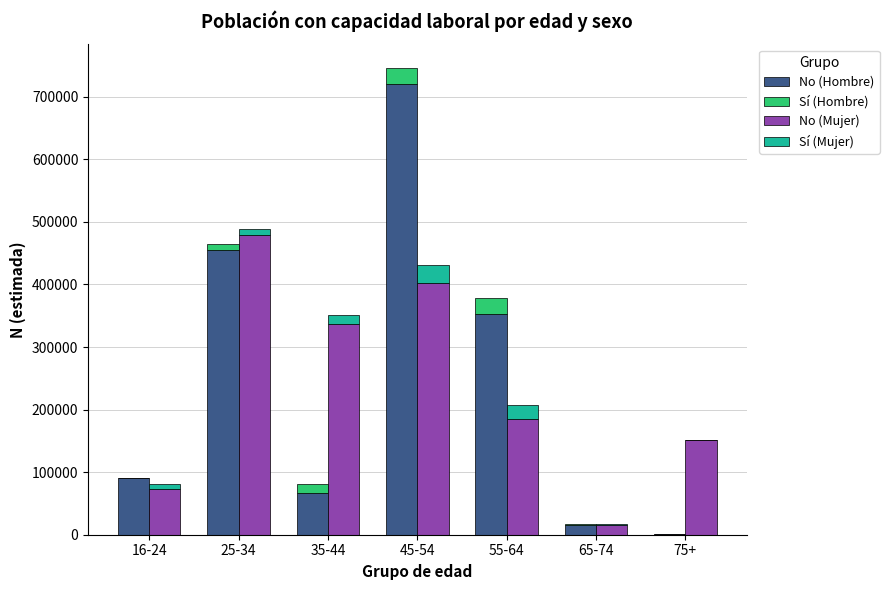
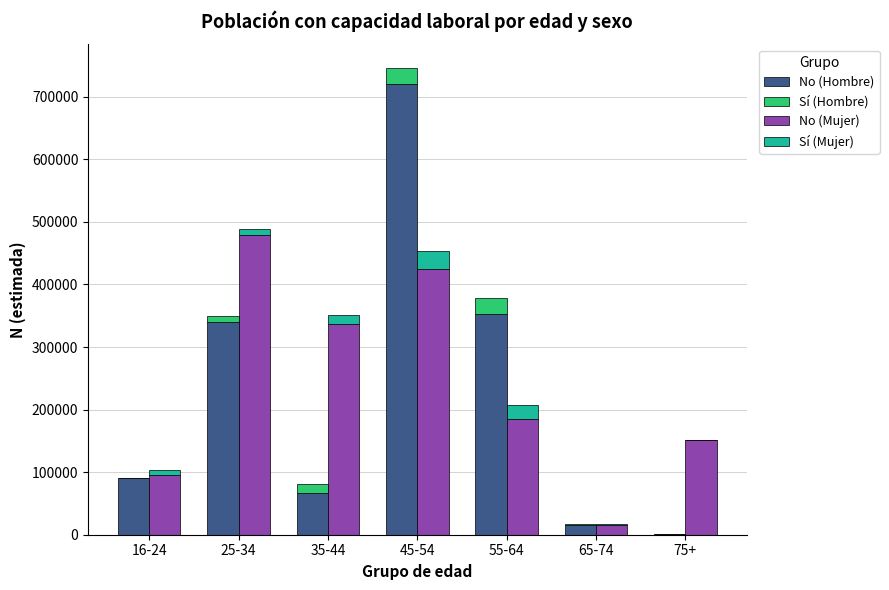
  {
    "No (Hombre)": {
      "16-24": 90000,
-     "25-34": 450000,
+     "25-34": 340000,
      "35-44": 70000,
      "45-54": 720000,
      "55-64": 350000,
      "65-74": 10000
    },
    "No (Mujer)": {
-     "16-24": 70000,
+     "16-24": 100000,
      "25-34": 480000,
      "35-44": 340000,
-     "45-54": 400000,
+     "45-54": 420000,
      "55-64": 190000,
      "65-74": 20000,
      "75+": 150000
    }
  }
